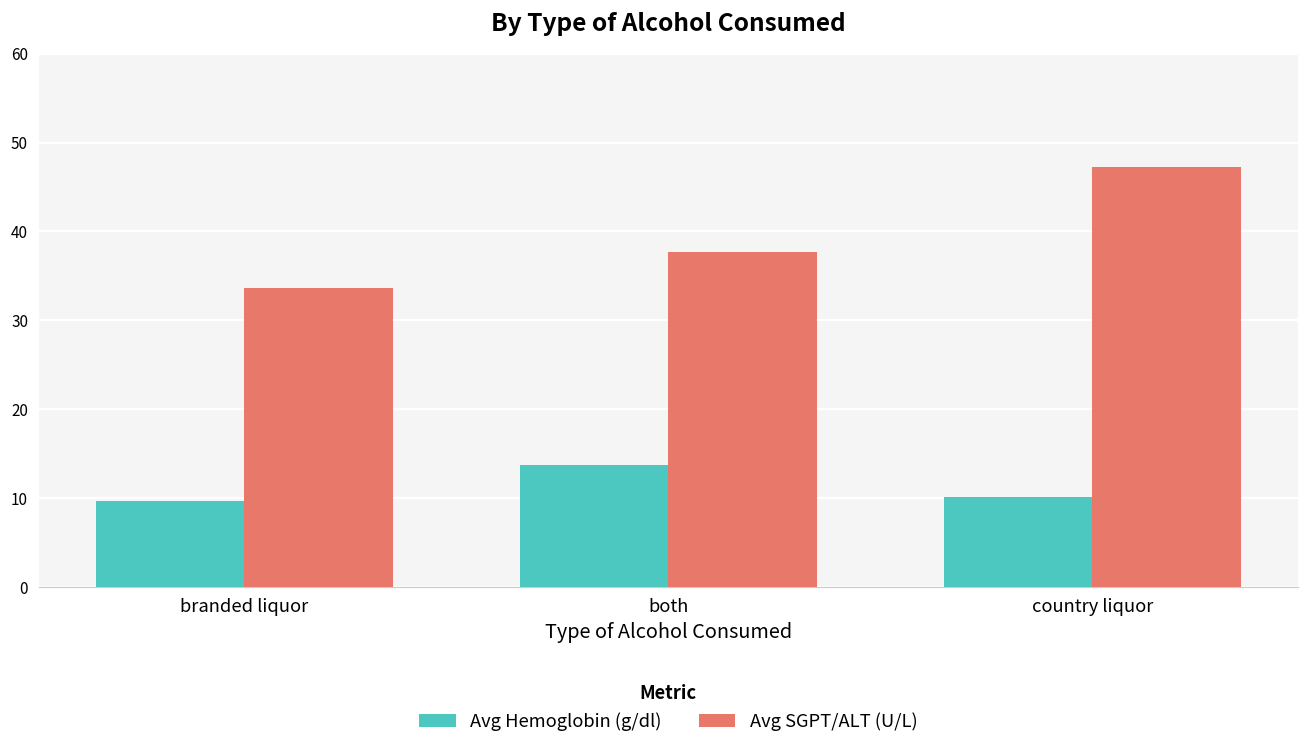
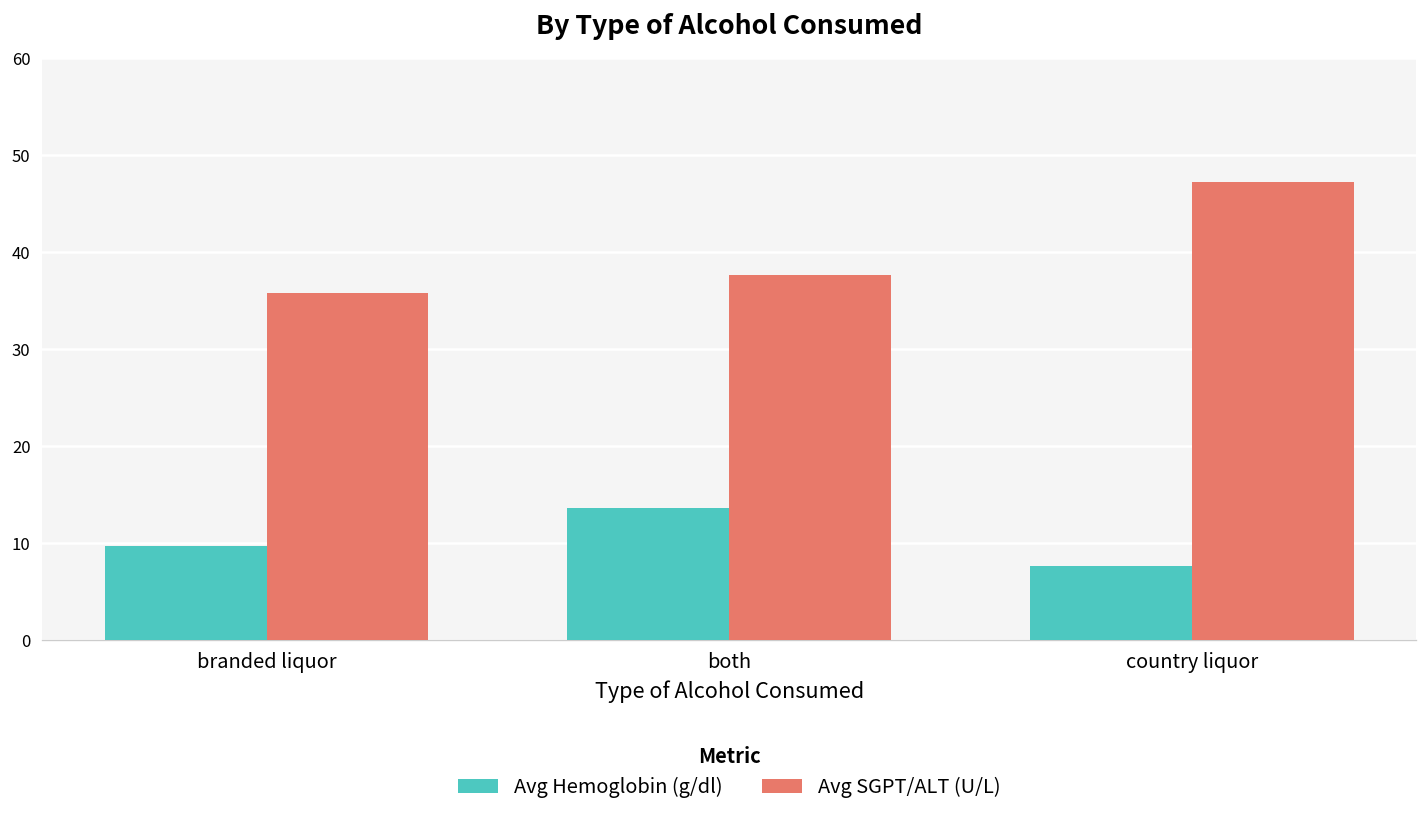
  {
    "Avg Hemoglobin (g/dl)": {
      "branded liquor": 10,
      "both": 14,
-     "country liquor": 10
+     "country liquor": 8
    },
    "Avg SGPT/ALT (U/L)": {
-     "branded liquor": 34,
+     "branded liquor": 36,
      "both": 38,
      "country liquor": 47
    }
  }
